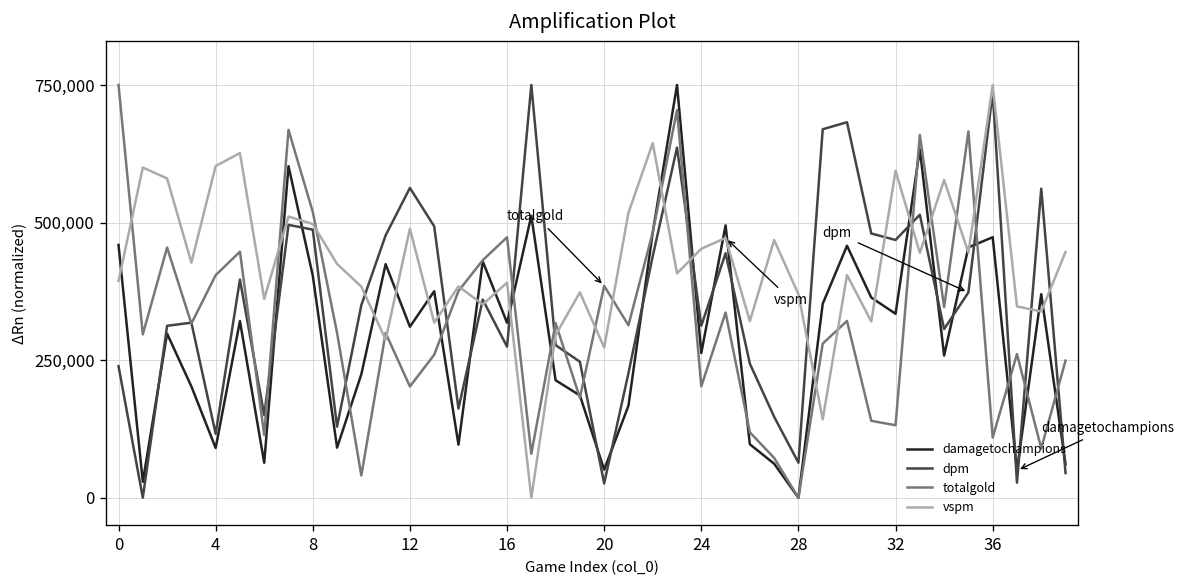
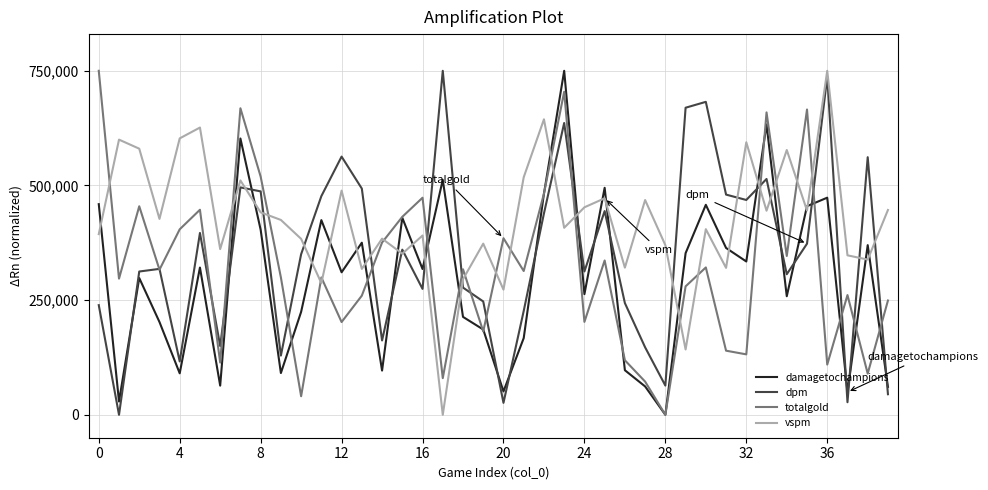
  {
    "totalgold": {
      "0": "750,000",
      "4": "400,000",
      "8": "520,000",
      "12": "200,000",
      "16": "470,000",
      "20": "380,000",
      "24": "200,000",
      "32": "130,000",
      "36": "110,000"
    },
    "vspm": {
      "0": "390,000",
      "4": "600,000",
-     "8": "500,000",
+     "8": "440,000",
      "12": "490,000",
      "16": "390,000",
      "20": "270,000",
      "24": "450,000",
      "28": "370,000",
      "32": "590,000",
      "36": "750,000"
    }
  }
